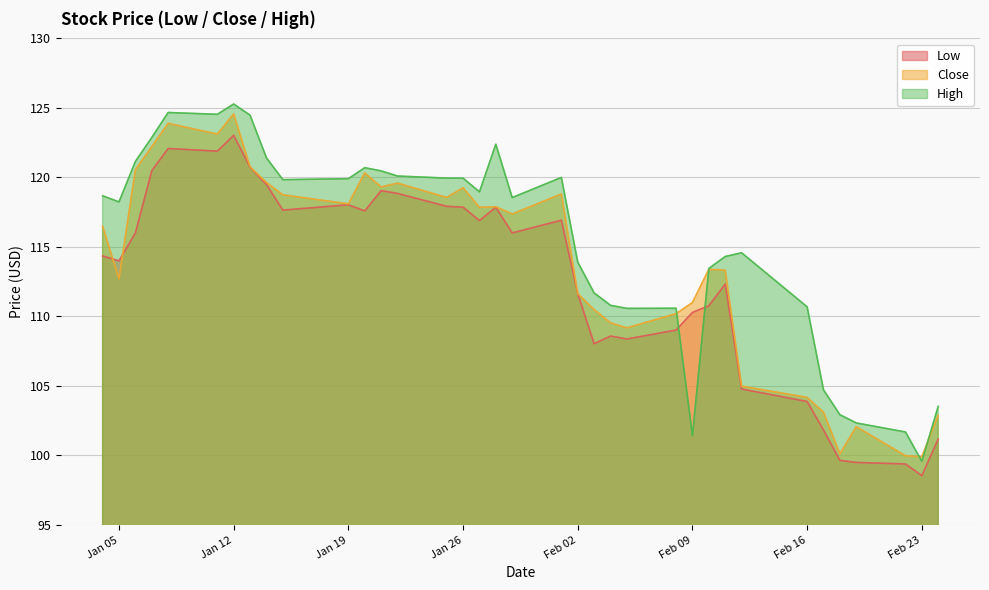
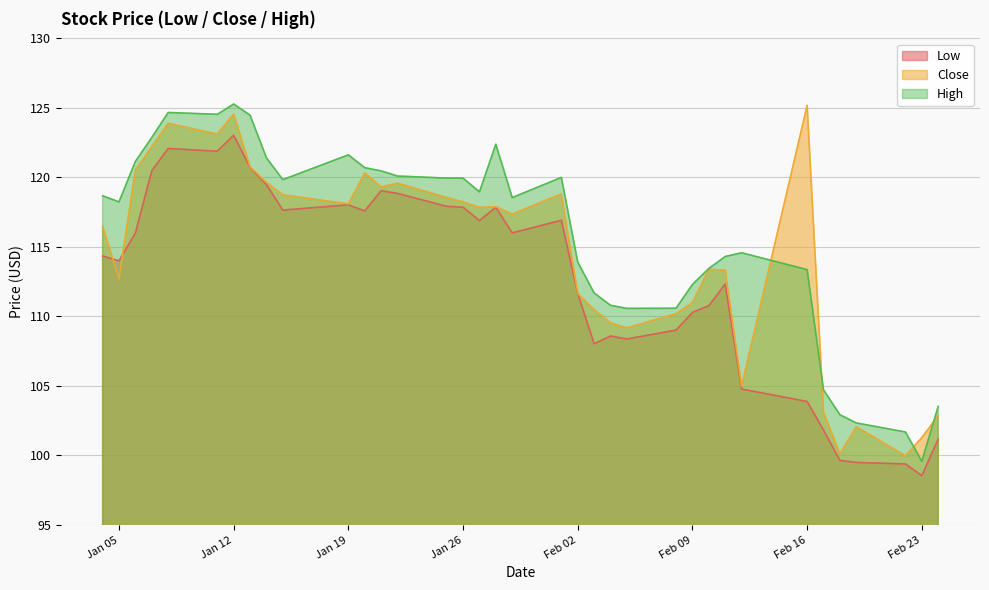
  {
    "Low": {
      "Jan 05": 114.0,
      "Jan 12": 123.0,
      "Jan 26": 117.9,
      "Feb 09": 110.3,
      "Feb 16": 103.9,
      "Feb 23": 98.6
    },
    "Close": {
      "Jan 05": 112.7,
      "Jan 12": 124.6,
-     "Jan 26": 119.3,
+     "Jan 26": 118.2,
      "Feb 09": 111.0,
-     "Feb 16": 104.2,
-     "Feb 23": 99.9
+     "Feb 16": 125.2,
+     "Feb 23": 101.3
    },
    "High": {
      "Jan 05": 118.2,
      "Jan 12": 125.3,
-     "Jan 19": 119.9,
+     "Jan 19": 121.6,
      "Jan 26": 119.9,
      "Feb 02": 113.9,
-     "Feb 09": 101.4,
-     "Feb 16": 110.7,
+     "Feb 09": 112.3,
+     "Feb 16": 113.4,
      "Feb 23": 99.6
    }
  }
